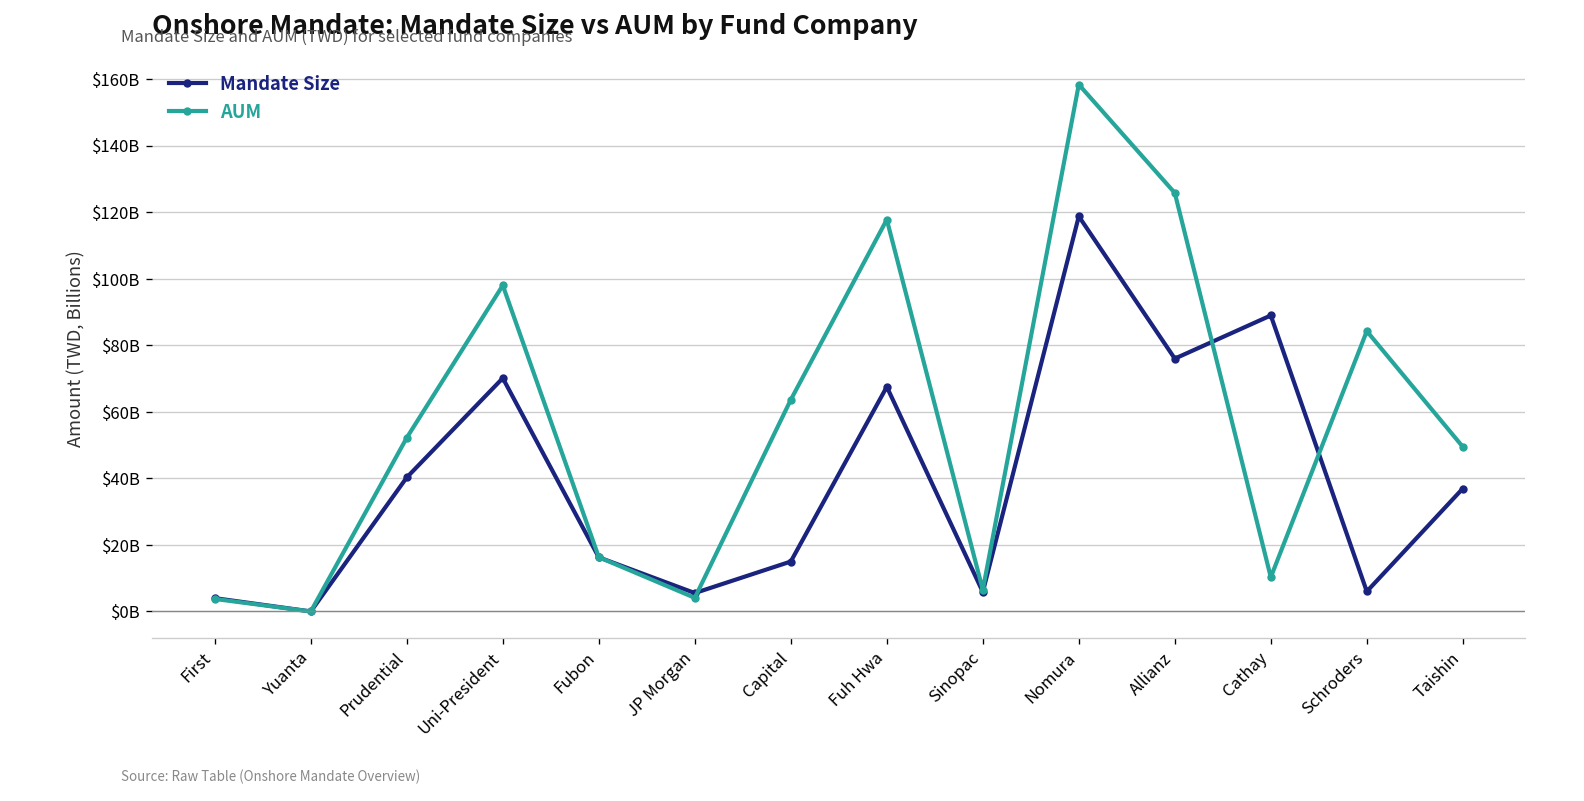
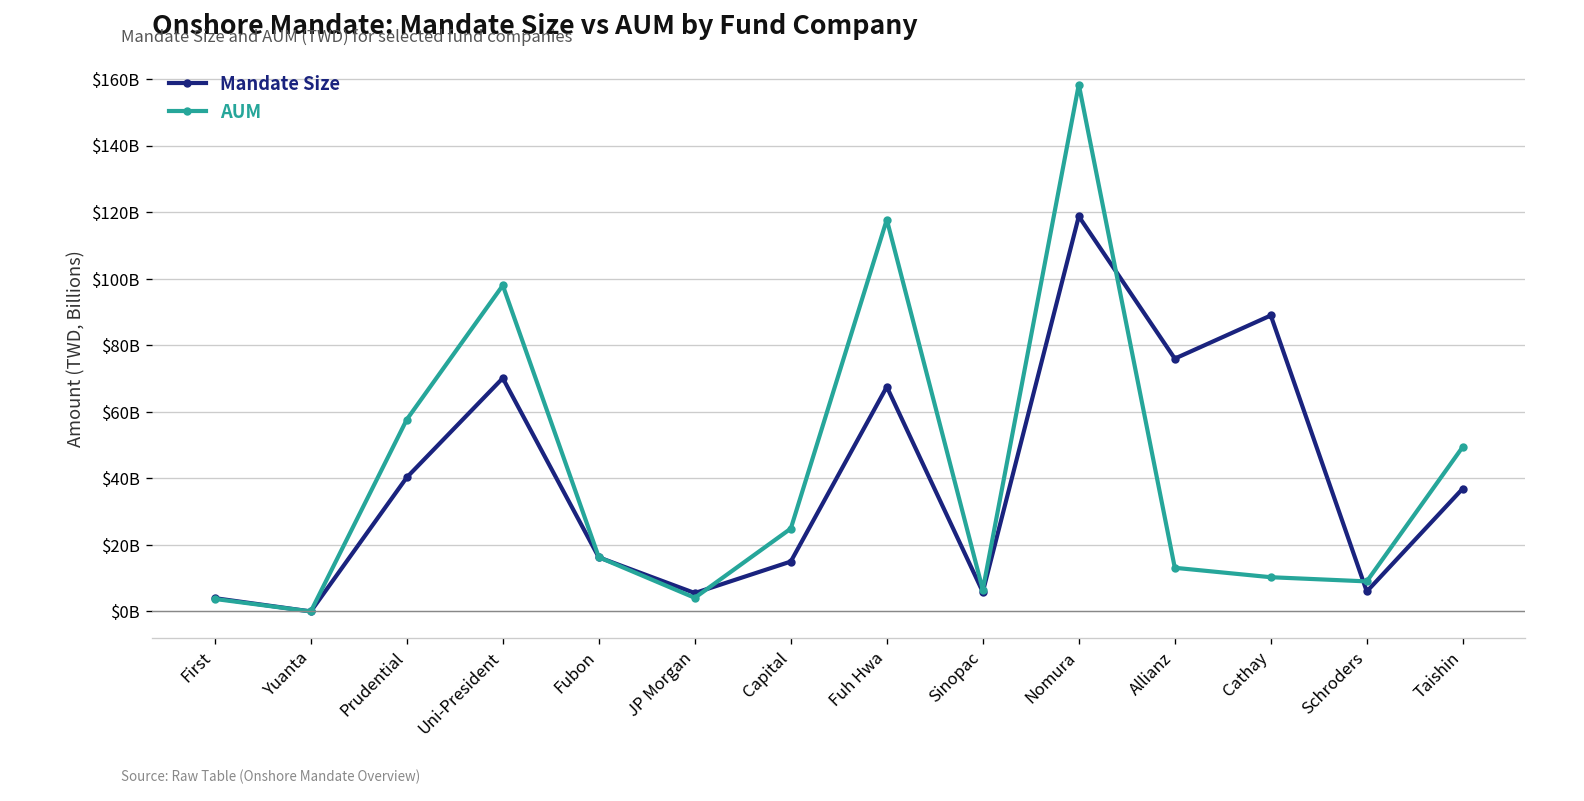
  {
    "Mandate Size": {
      "Prudential": "$40000000000",
      "Uni-President": "$70000000000",
      "JP Morgan": "$6000000000",
      "Capital": "$15000000000",
      "Fuh Hwa": "$67000000000",
      "Nomura": "$119000000000",
      "Allianz": "$76000000000",
      "Cathay": "$89000000000",
      "Schroders": "$6000000000",
      "Taishin": "$37000000000"
    },
    "AUM": {
-     "Prudential": "$52000000000",
+     "Prudential": "$58000000000",
      "Uni-President": "$98000000000",
      "JP Morgan": "$4000000000",
-     "Capital": "$64000000000",
+     "Capital": "$25000000000",
      "Fuh Hwa": "$118000000000",
      "Nomura": "$158000000000",
-     "Allianz": "$126000000000",
+     "Allianz": "$13000000000",
      "Cathay": "$10000000000",
-     "Schroders": "$84000000000",
+     "Schroders": "$9000000000",
      "Taishin": "$49000000000"
    }
  }
